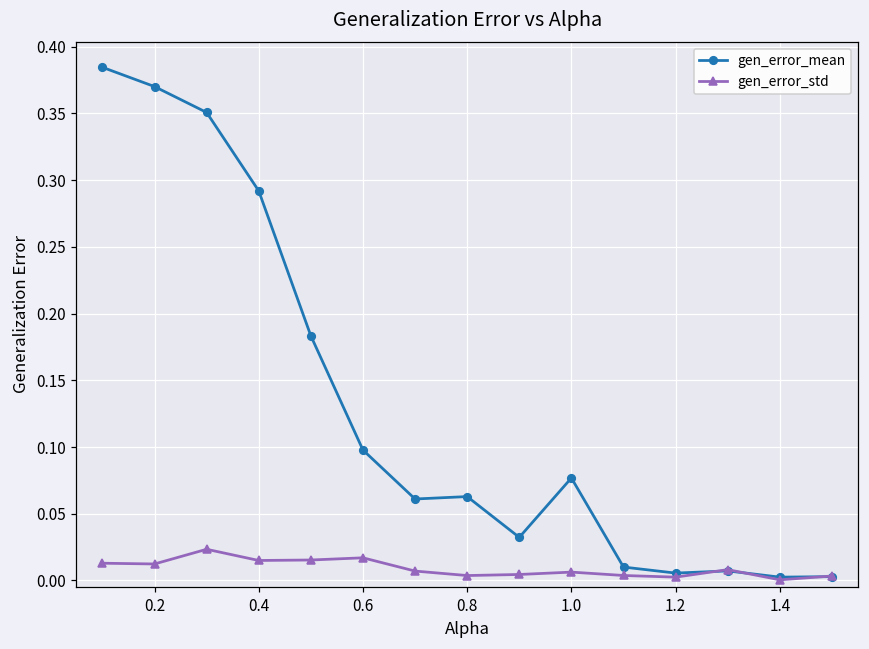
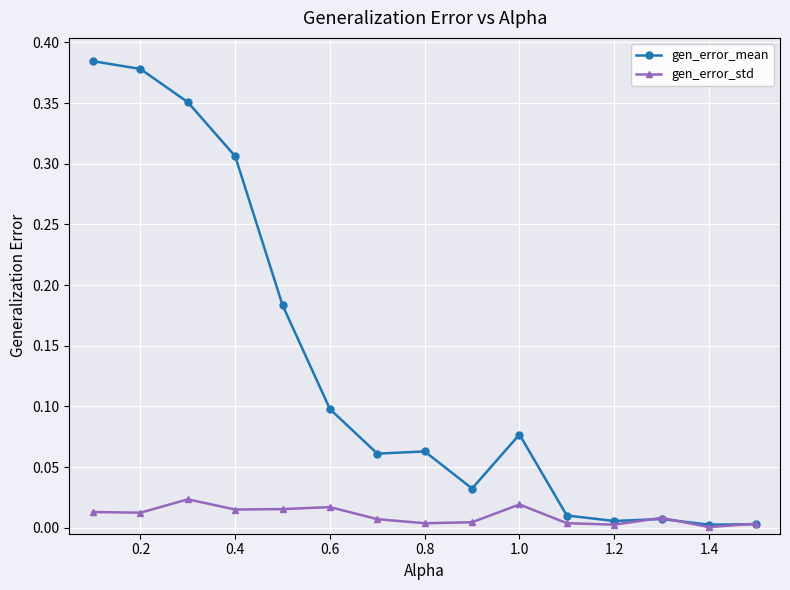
  {
    "gen_error_mean": {
-     "0.2": 0.370,
-     "0.4": 0.292,
+     "0.2": 0.378,
+     "0.4": 0.306,
      "0.6": 0.098,
      "0.8": 0.063,
      "1.0": 0.077,
      "1.2": 0.006
    },
    "gen_error_std": {
      "0.2": 0.012,
      "0.4": 0.015,
      "0.6": 0.017,
      "0.8": 0.004,
-     "1.0": 0.006,
+     "1.0": 0.019,
      "1.2": 0.002
    }
  }
